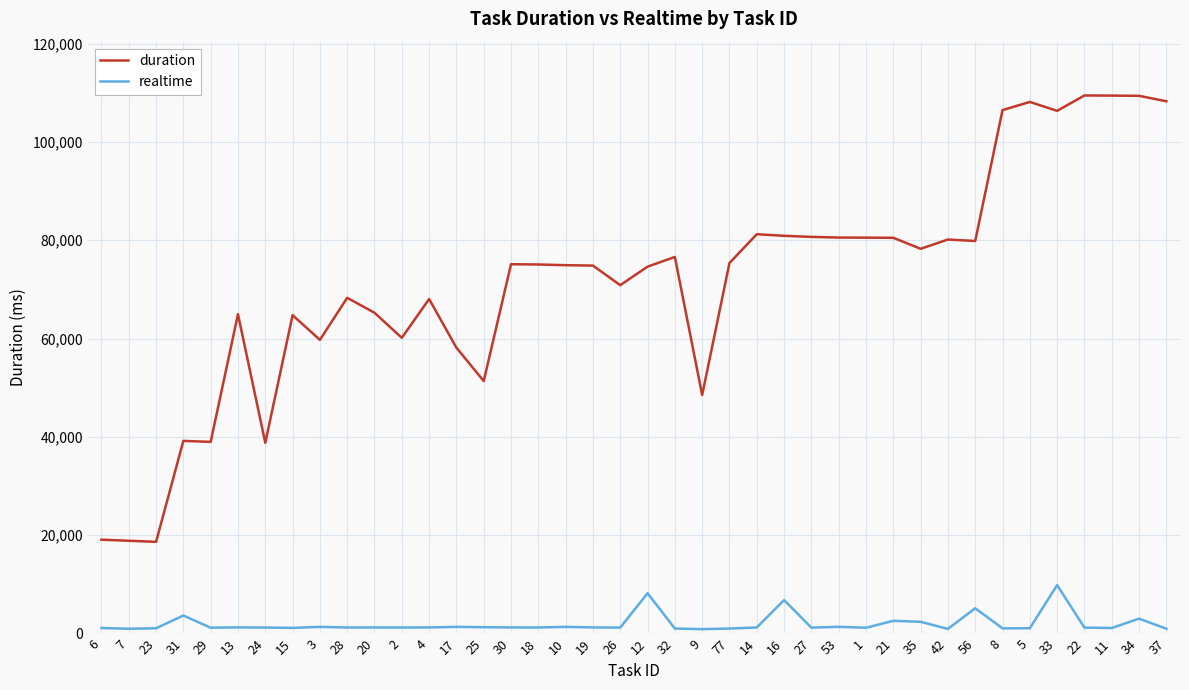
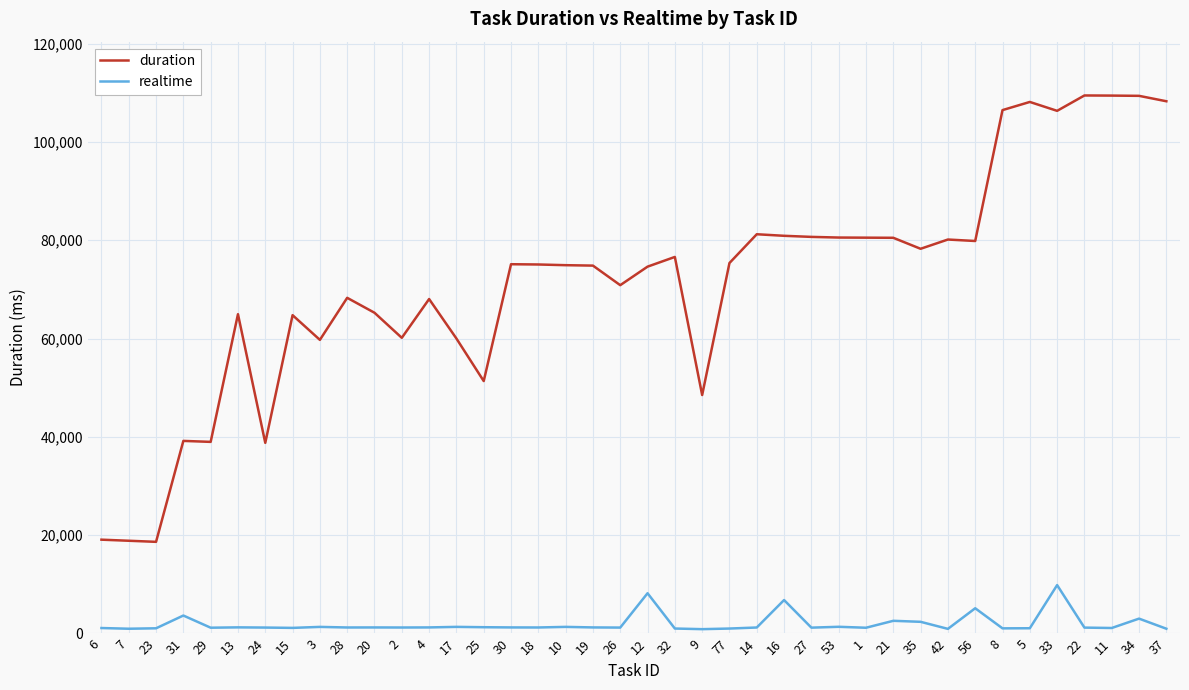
  {
    "duration": {
      "6": "19,000",
      "7": "19,000",
      "23": "19,000",
      "31": "39,000",
      "29": "39,000",
      "13": "65,000",
      "24": "39,000",
      "15": "65,000",
      "3": "60,000",
      "28": "68,000",
      "20": "65,000",
      "2": "60,000",
      "4": "68,000",
-     "17": "58,000",
+     "17": "60,000",
      "25": "51,000",
      "30": "75,000",
      "18": "75,000",
      "10": "75,000",
      "19": "75,000",
      "26": "71,000",
      "12": "75,000",
      "32": "77,000",
      "9": "49,000",
      "77": "75,000",
      "14": "81,000",
      "16": "81,000",
      "27": "81,000",
      "53": "81,000",
      "1": "81,000",
      "21": "80,000",
      "35": "78,000",
      "42": "80,000",
      "56": "80,000",
      "8": "106,000",
      "5": "108,000",
      "33": "106,000",
      "22": "109,000",
      "11": "109,000",
      "34": "109,000",
      "37": "108,000"
    },
    "realtime": {
      "6": "1,000",
      "7": "1,000",
      "23": "1,000",
      "31": "4,000",
      "29": "1,000",
      "13": "1,000",
      "24": "1,000",
      "15": "1,000",
      "3": "1,000",
      "28": "1,000",
      "20": "1,000",
      "2": "1,000",
      "4": "1,000",
      "17": "1,000",
      "25": "1,000",
      "30": "1,000",
      "18": "1,000",
      "10": "1,000",
      "19": "1,000",
      "26": "1,000",
      "12": "8,000",
      "32": "1,000",
      "9": "1,000",
      "77": "1,000",
      "14": "1,000",
      "16": "7,000",
      "27": "1,000",
      "53": "1,000",
      "1": "1,000",
      "21": "3,000",
      "35": "2,000",
      "42": "1,000",
      "56": "5,000",
      "8": "1,000",
      "5": "1,000",
      "33": "10,000",
      "22": "1,000",
      "11": "1,000",
      "34": "3,000",
      "37": "1,000"
    }
  }
